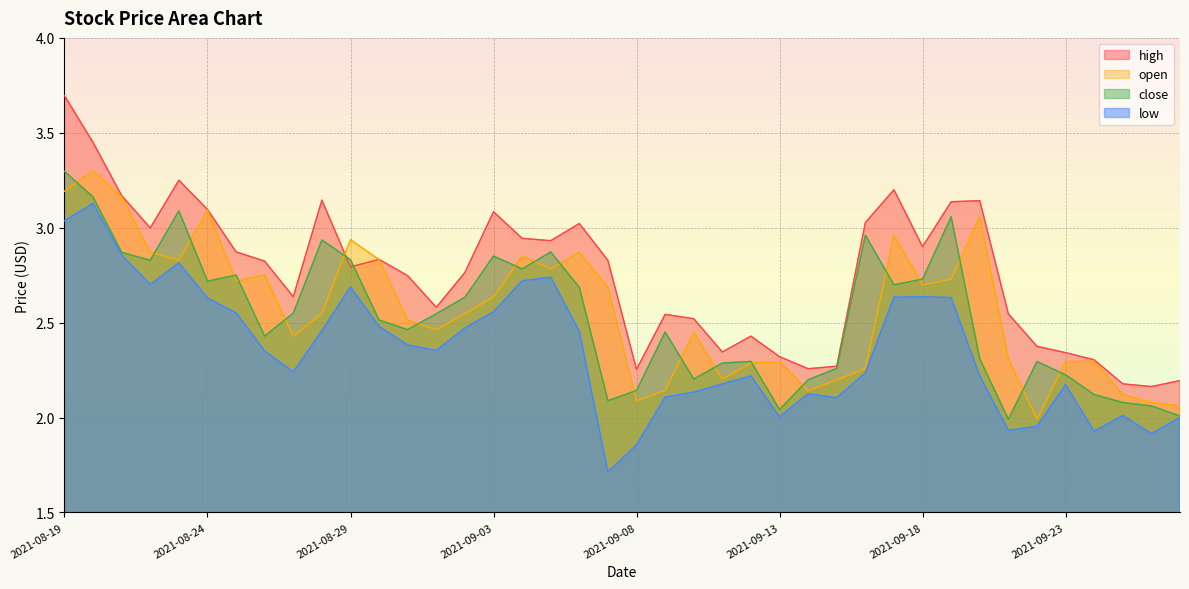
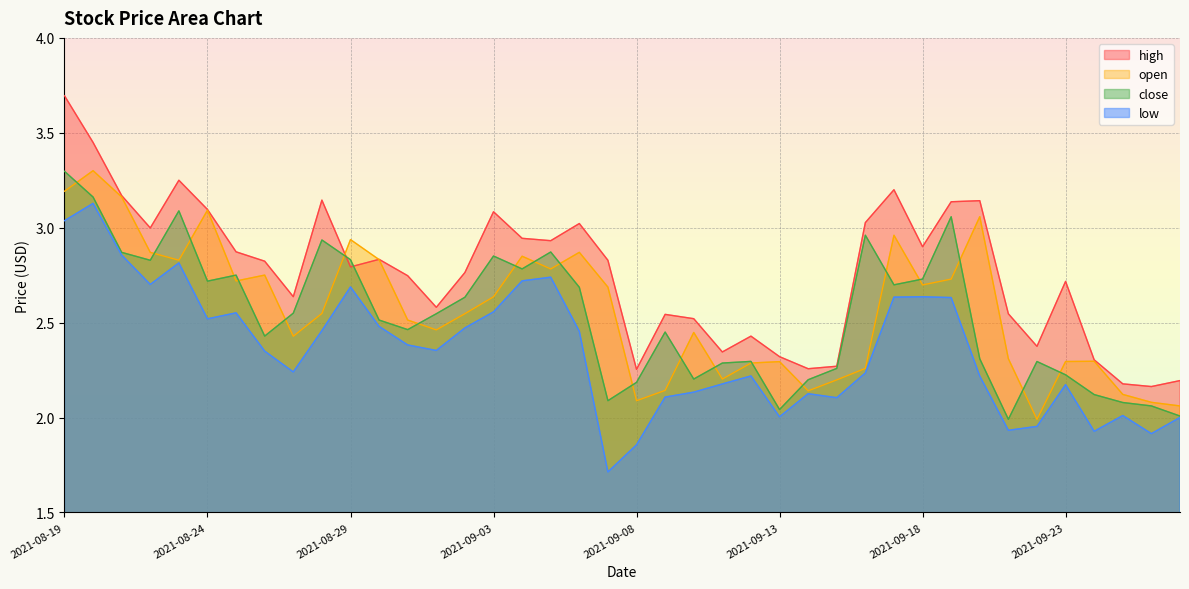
  {
    "high": {
      "2021-08-19": 3.70,
      "2021-08-29": 2.79,
      "2021-09-03": 3.08,
      "2021-09-08": 2.25,
      "2021-09-13": 2.32,
      "2021-09-18": 2.90,
-     "2021-09-23": 2.34
+     "2021-09-23": 2.72
    },
    "open": {
      "2021-08-19": 3.19,
      "2021-08-29": 2.94,
      "2021-09-03": 2.64,
      "2021-09-08": 2.09,
      "2021-09-13": 2.29,
      "2021-09-18": 2.70,
      "2021-09-23": 2.30
    },
    "close": {
      "2021-08-19": 3.30,
      "2021-08-24": 2.72,
      "2021-08-29": 2.83,
      "2021-09-03": 2.85,
-     "2021-09-08": 2.14,
+     "2021-09-08": 2.19,
      "2021-09-13": 2.04,
      "2021-09-18": 2.73,
      "2021-09-23": 2.23
    },
    "low": {
      "2021-08-19": 3.04,
-     "2021-08-24": 2.63,
+     "2021-08-24": 2.52,
      "2021-08-29": 2.69,
      "2021-09-03": 2.56,
      "2021-09-08": 1.86,
      "2021-09-13": 2.00,
      "2021-09-18": 2.64,
      "2021-09-23": 2.17
    }
  }
